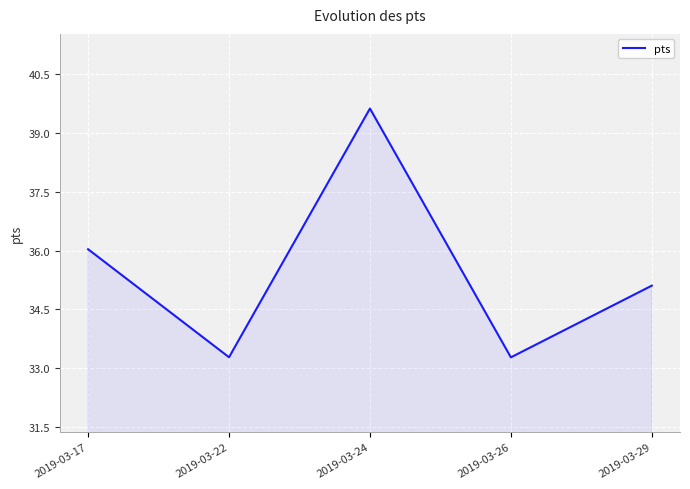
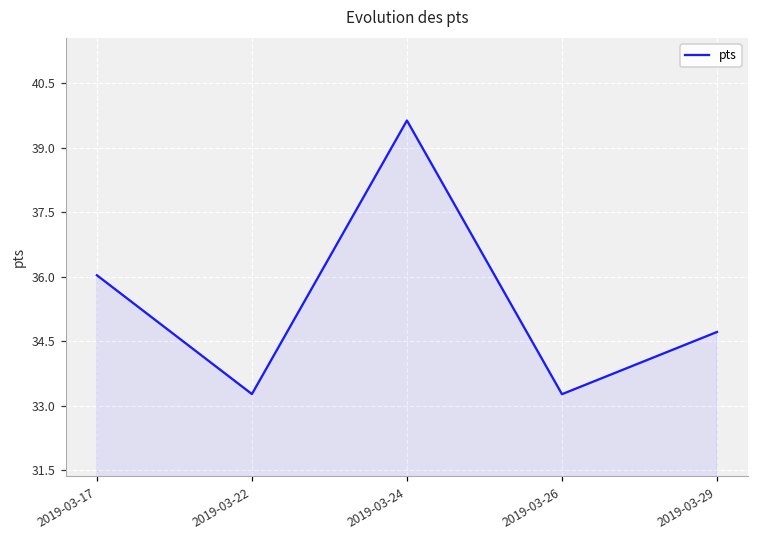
  {
    "2019-03-17": 36.0,
    "2019-03-22": 33.3,
    "2019-03-24": 39.6,
    "2019-03-26": 33.3,
-   "2019-03-29": 35.1
+   "2019-03-29": 34.7
  }
